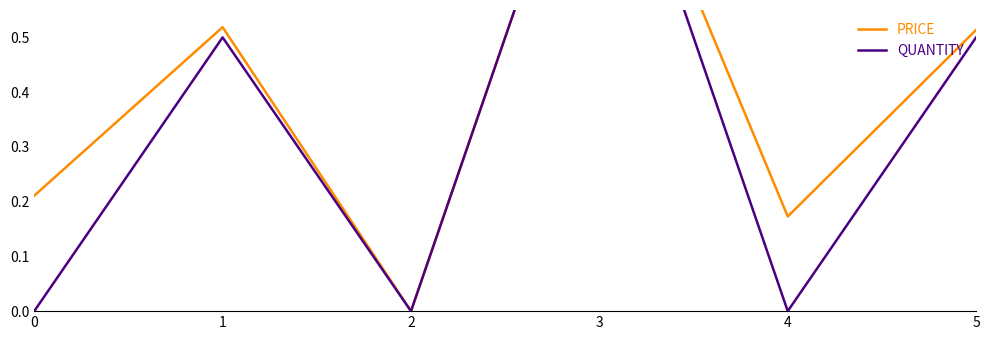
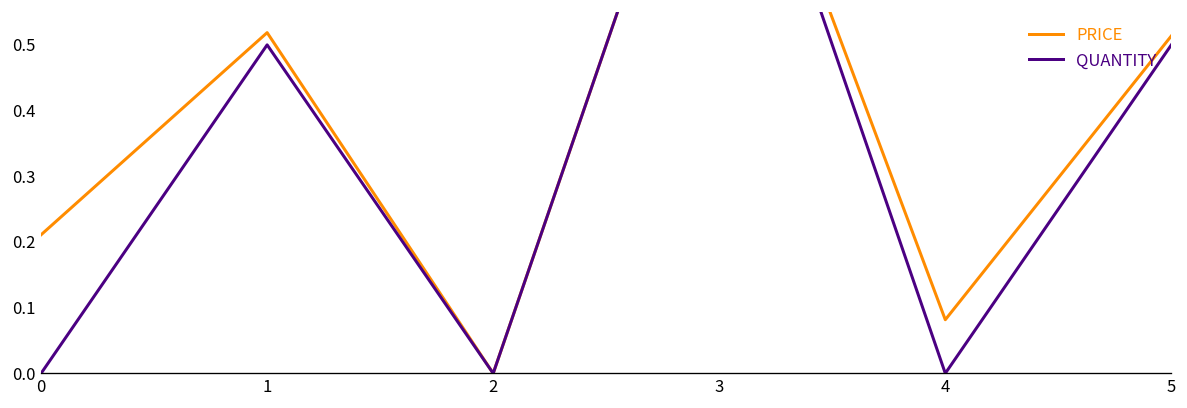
  {
    "PRICE": {
      "0": 0.21,
      "1": 0.52,
-     "4": 0.17,
+     "4": 0.08,
      "5": 0.51
    },
    "QUANTITY": {
      "0": 0.00,
      "1": 0.50,
      "4": 0.00,
      "5": 0.50
    }
  }
